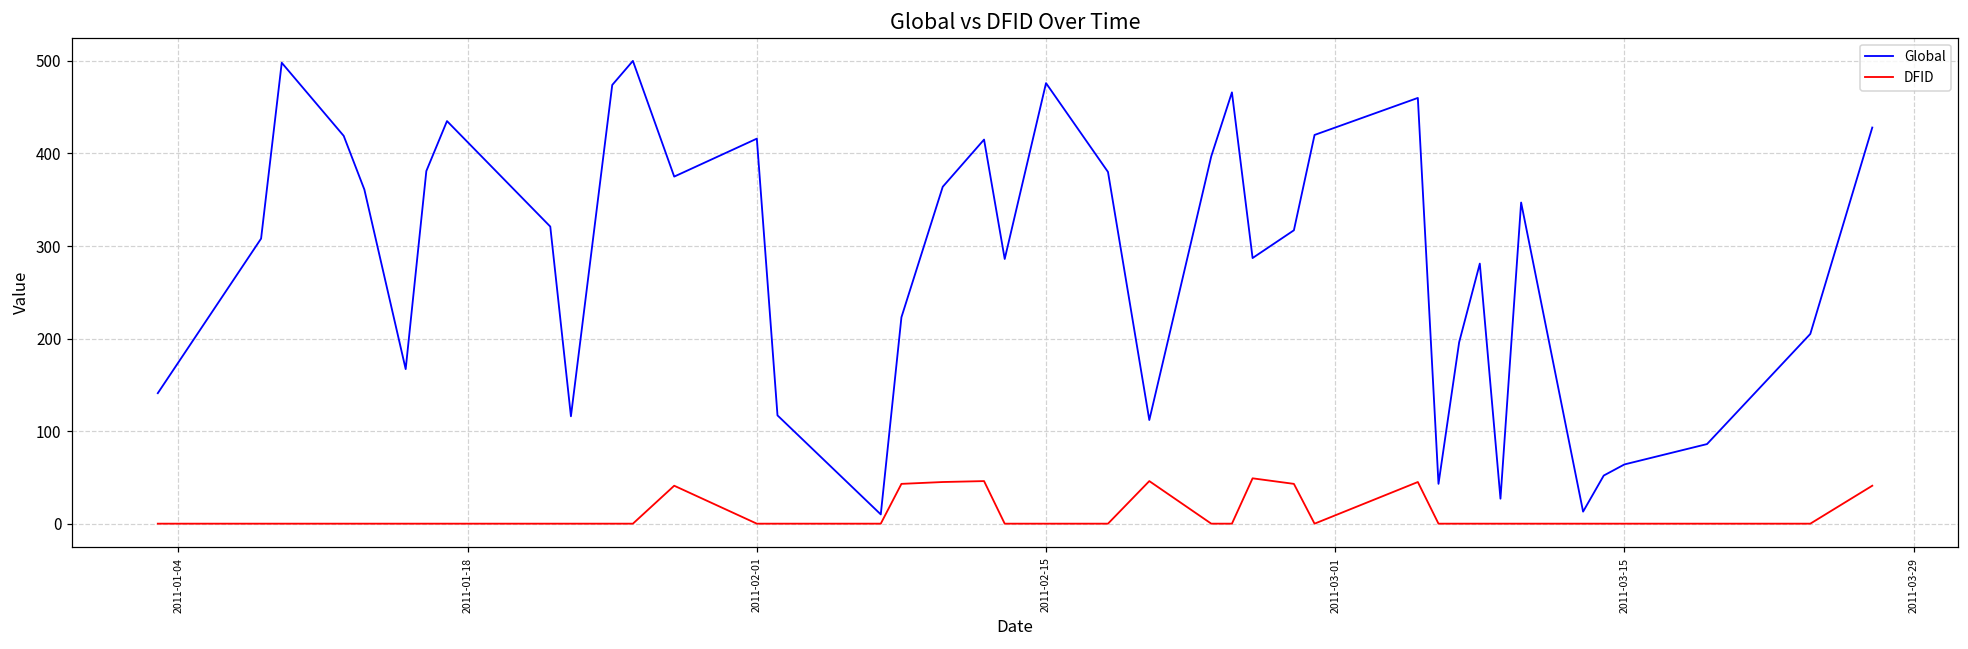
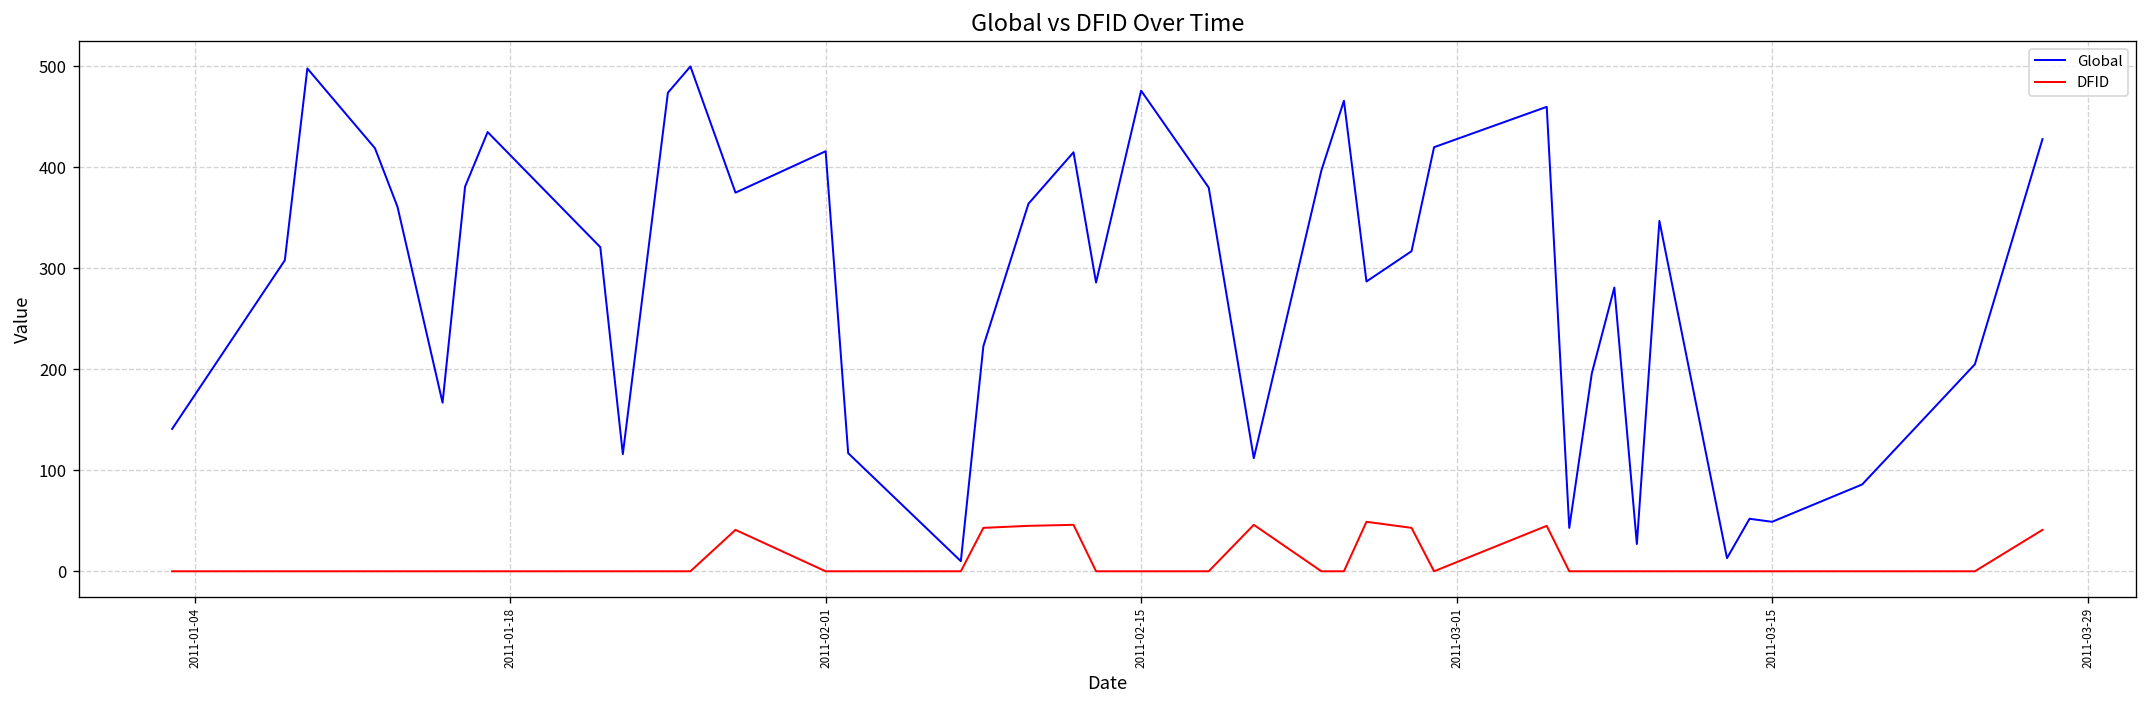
  {
    "Global": {
      "2011-02-01": 420,
      "2011-02-15": 480,
-     "2011-03-15": 60
+     "2011-03-15": 50
    },
    "DFID": {
      "2011-02-01": 0,
      "2011-02-15": 0,
      "2011-03-15": 0
    }
  }
